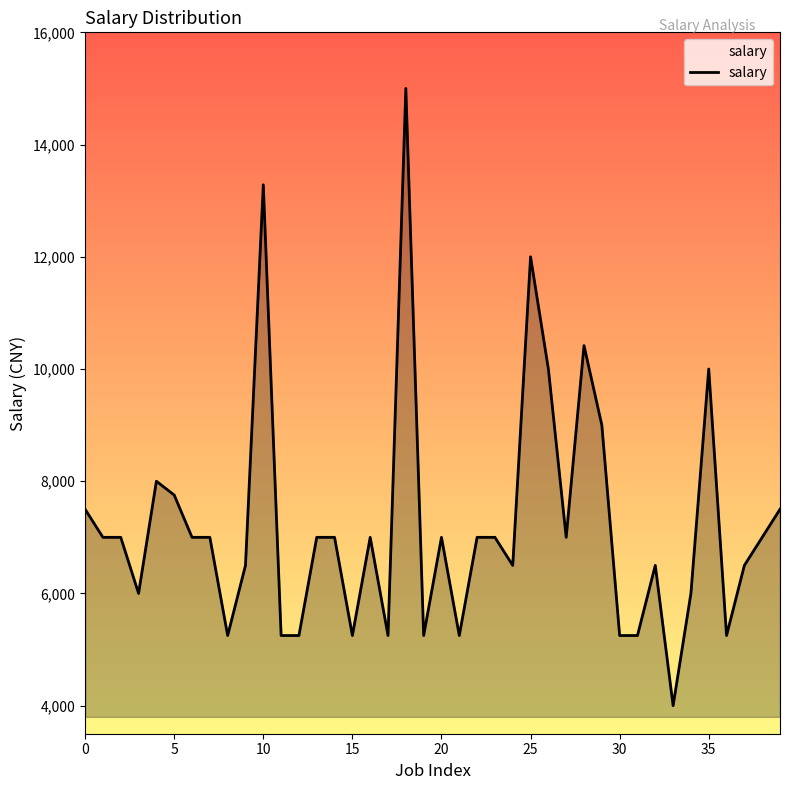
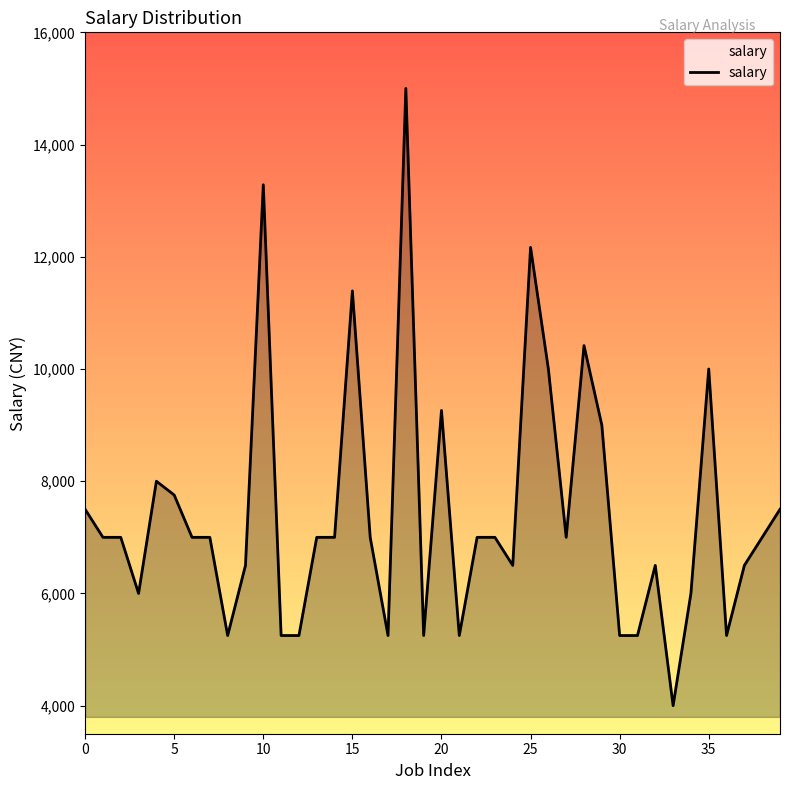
  {
    "0": "7,500",
    "5": "7,800",
    "10": "13,300",
-   "15": "5,300",
-   "20": "7,000",
-   "25": "12,000",
+   "15": "11,400",
+   "20": "9,300",
+   "25": "12,200",
    "30": "5,300",
    "35": "10,000"
  }
